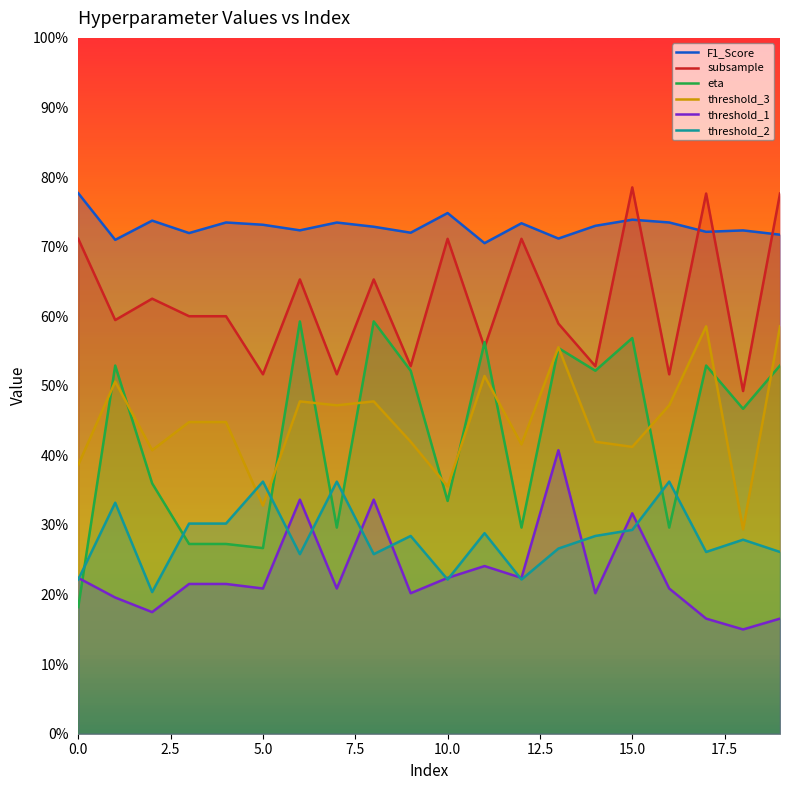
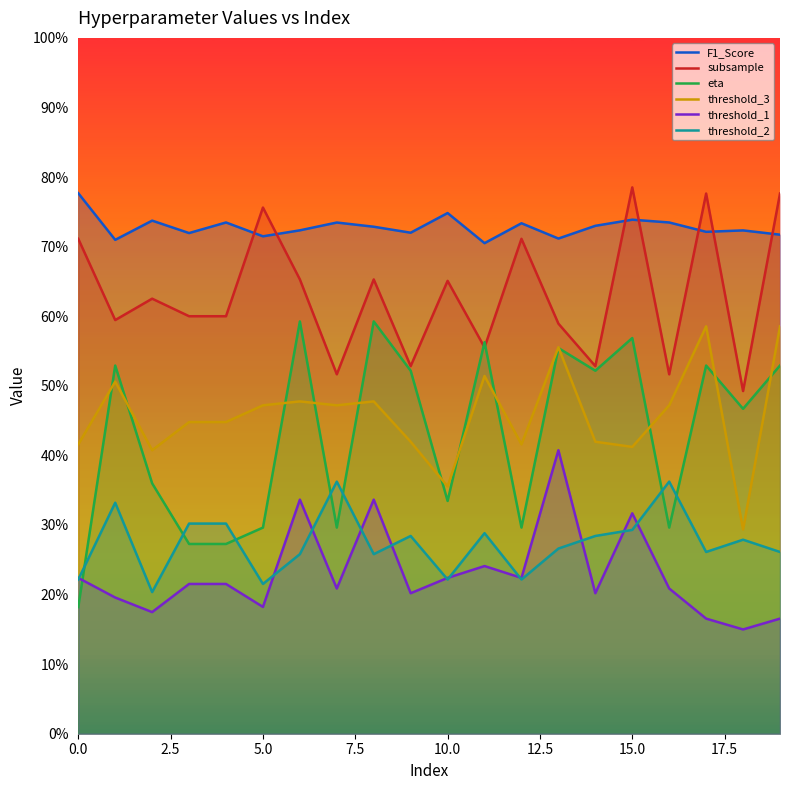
  {
    "F1_Score": {
      "0.0": "78%",
-     "5.0": "73%",
+     "5.0": "71%",
      "10.0": "75%",
      "15.0": "74%"
    },
    "subsample": {
      "0.0": "71%",
-     "5.0": "52%",
-     "10.0": "71%",
+     "5.0": "76%",
+     "10.0": "65%",
      "15.0": "79%"
    },
    "eta": {
      "0.0": "18%",
-     "5.0": "27%",
+     "5.0": "30%",
      "10.0": "33%",
      "15.0": "57%"
    },
    "threshold_3": {
-     "0.0": "39%",
-     "5.0": "33%",
+     "0.0": "42%",
+     "5.0": "47%",
      "10.0": "36%",
      "15.0": "41%"
    },
    "threshold_1": {
-     "5.0": "21%",
+     "5.0": "18%",
      "15.0": "32%"
    },
    "threshold_2": {
-     "5.0": "36%",
+     "5.0": "22%",
      "15.0": "29%"
    }
  }
